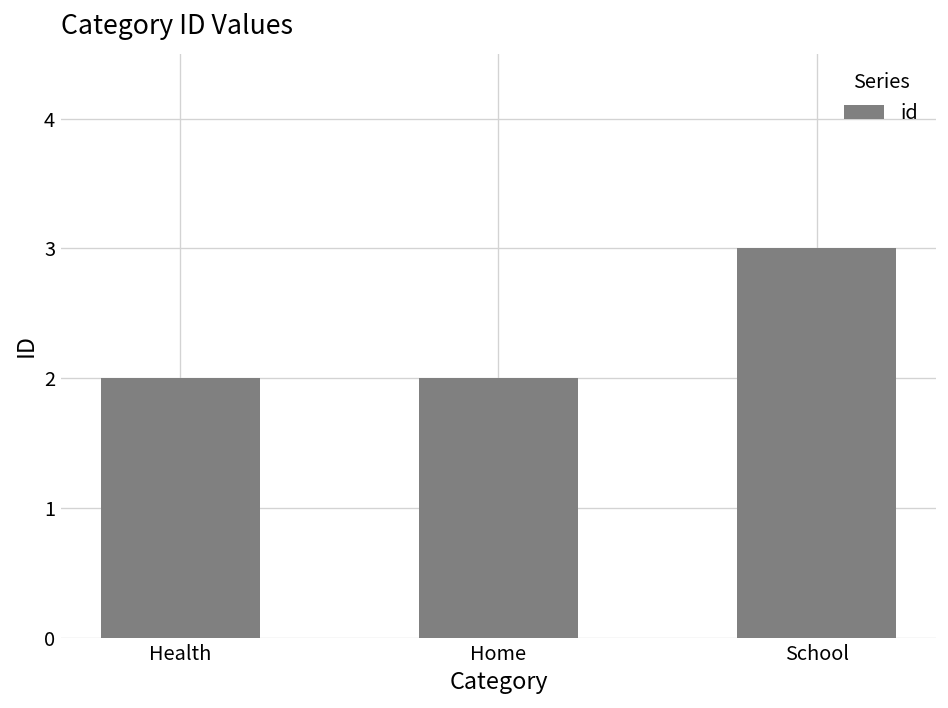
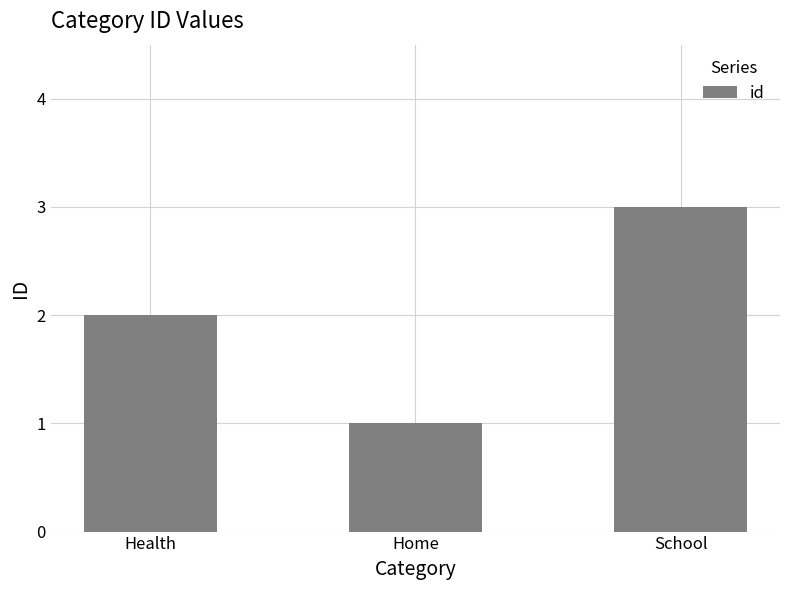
  {
    "Health": 2,
-   "Home": 2,
+   "Home": 1,
    "School": 3
  }
